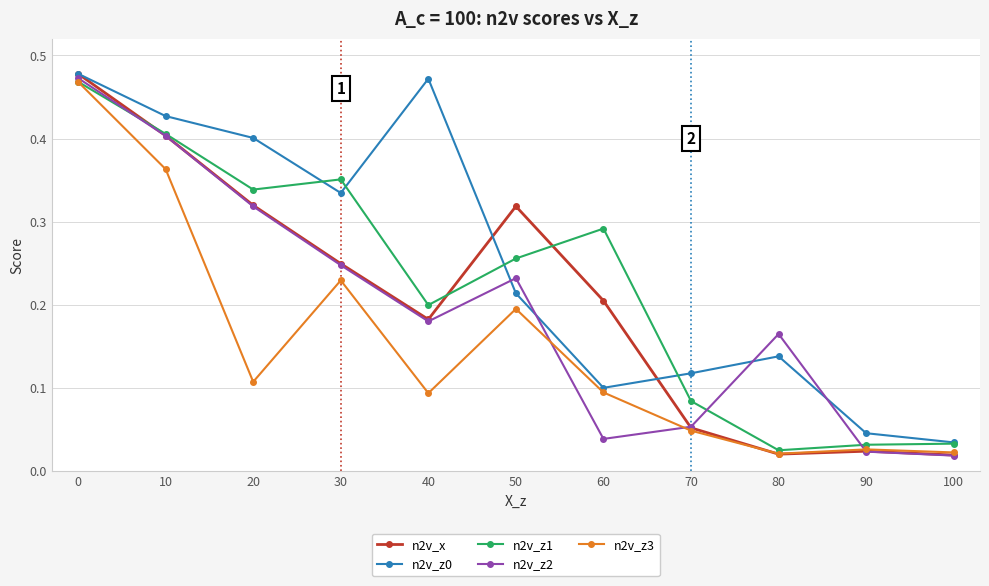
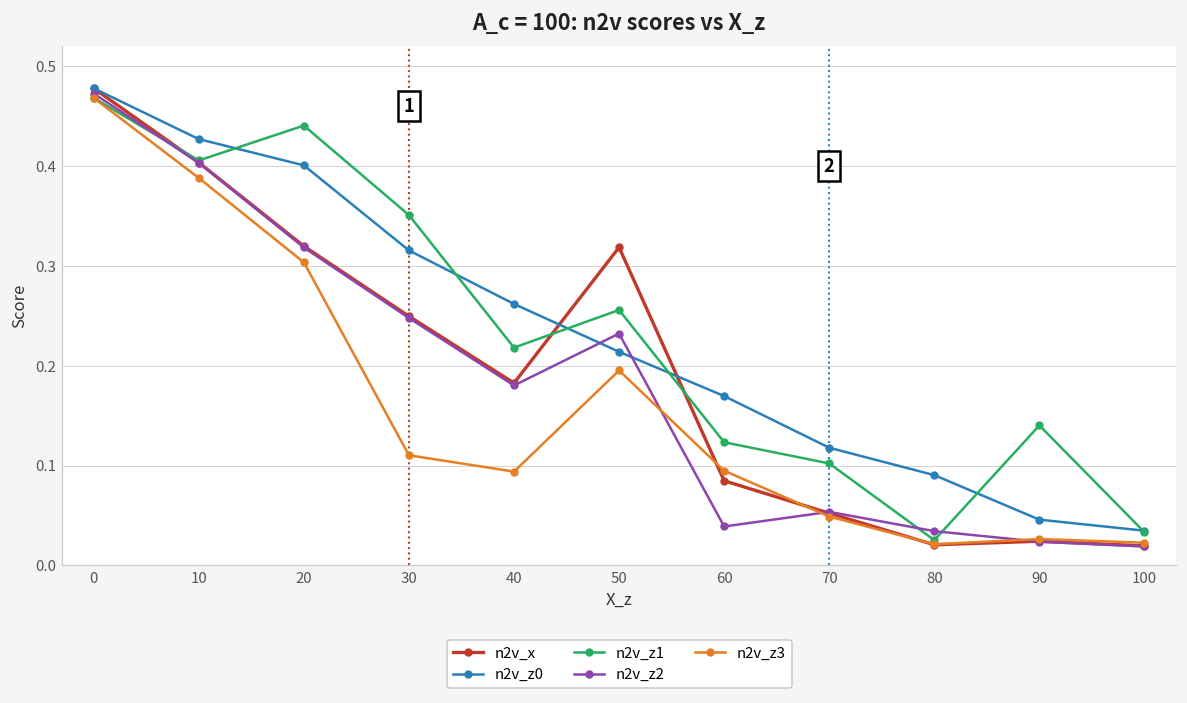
  {
    "n2v_x": {
      "50": 0.32,
-     "60": 0.21
+     "60": 0.08
    },
    "n2v_z0": {
      "10": 0.43,
      "20": 0.40,
-     "30": 0.33,
-     "40": 0.47,
+     "30": 0.32,
+     "40": 0.26,
      "50": 0.21,
-     "60": 0.10,
+     "60": 0.17,
      "70": 0.12,
-     "80": 0.14,
+     "80": 0.09,
      "90": 0.05
    },
    "n2v_z1": {
-     "20": 0.34,
+     "20": 0.44,
      "30": 0.35,
-     "40": 0.20,
+     "40": 0.22,
      "50": 0.26,
-     "60": 0.29,
-     "70": 0.08,
+     "60": 0.12,
+     "70": 0.10,
      "80": 0.03,
-     "90": 0.03
+     "90": 0.14
    },
    "n2v_z2": {
      "0": 0.47,
      "50": 0.23,
      "60": 0.04,
-     "80": 0.17
+     "80": 0.03
    },
    "n2v_z3": {
-     "10": 0.36,
-     "20": 0.11,
-     "30": 0.23,
+     "10": 0.39,
+     "20": 0.30,
+     "30": 0.11,
      "40": 0.09,
      "50": 0.20,
      "60": 0.09,
      "70": 0.05,
      "100": 0.02
    }
  }
